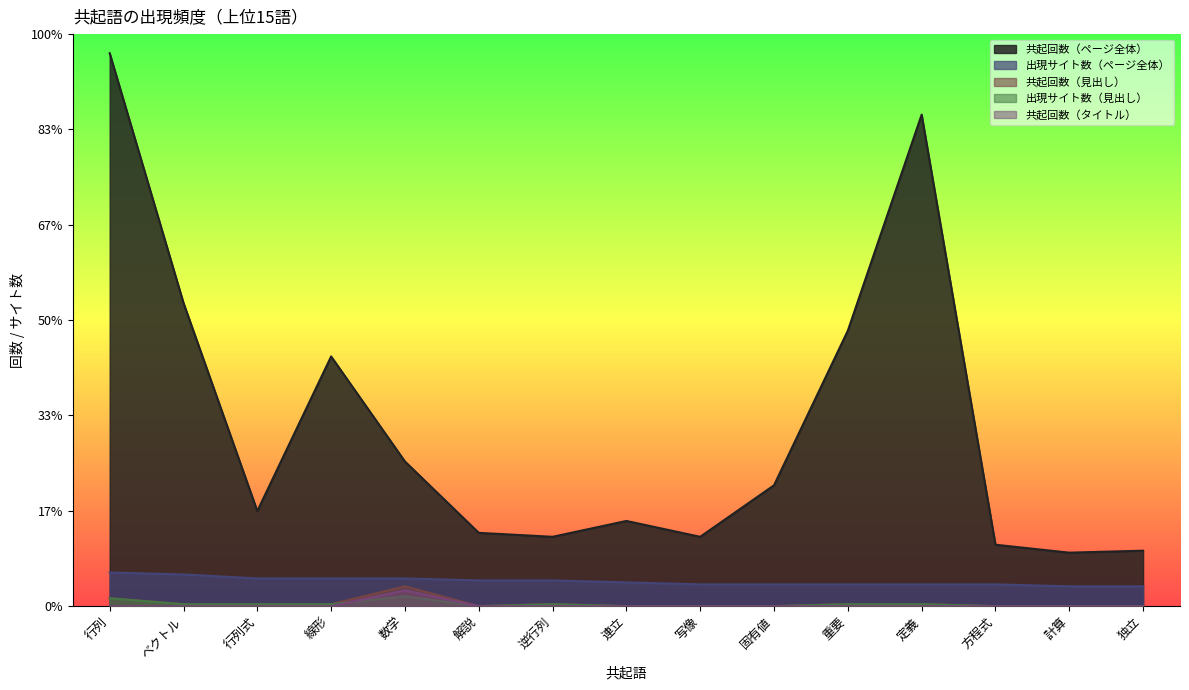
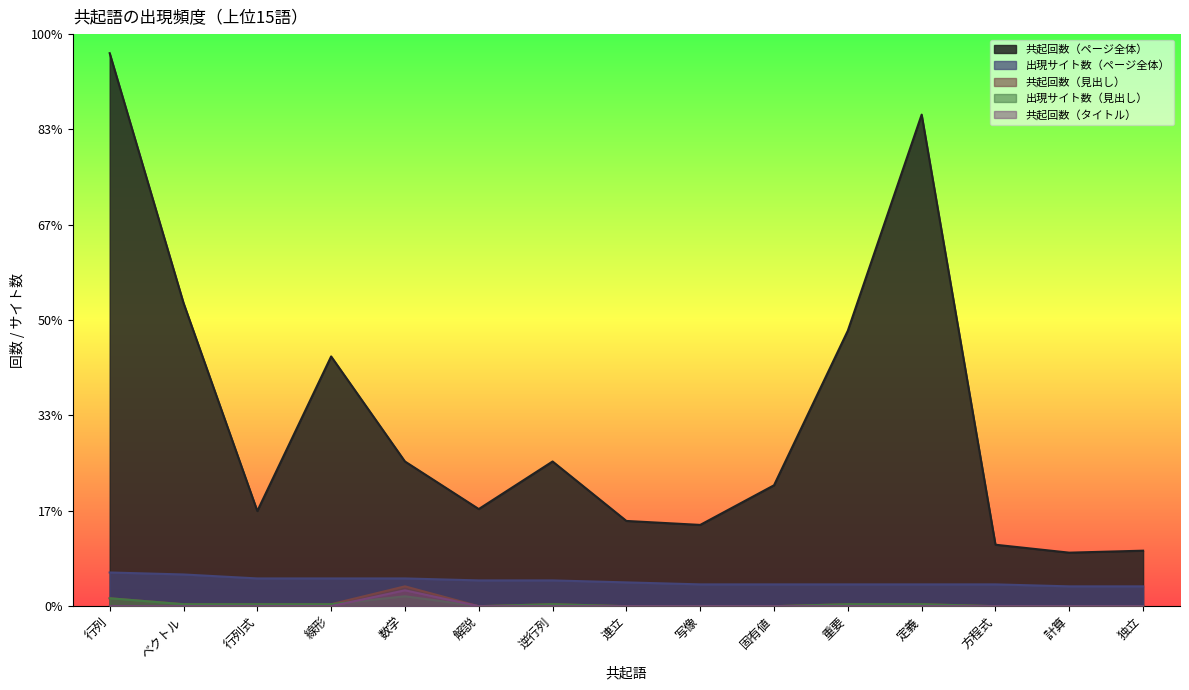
  {
    "共起回数（ページ全体）": {
      "行列": "97%",
      "ベクトル": "53%",
      "行列式": "17%",
      "線形": "44%",
      "数学": "25%",
-     "解説": "13%",
-     "逆行列": "12%",
+     "解説": "17%",
+     "逆行列": "25%",
      "連立": "15%",
-     "写像": "12%",
+     "写像": "14%",
      "固有値": "21%",
      "重要": "48%",
      "定義": "86%",
      "方程式": "11%",
      "計算": "9%",
      "独立": "10%"
    },
    "出現サイト数（見出し）": {
      "数学": "2%"
    }
  }
